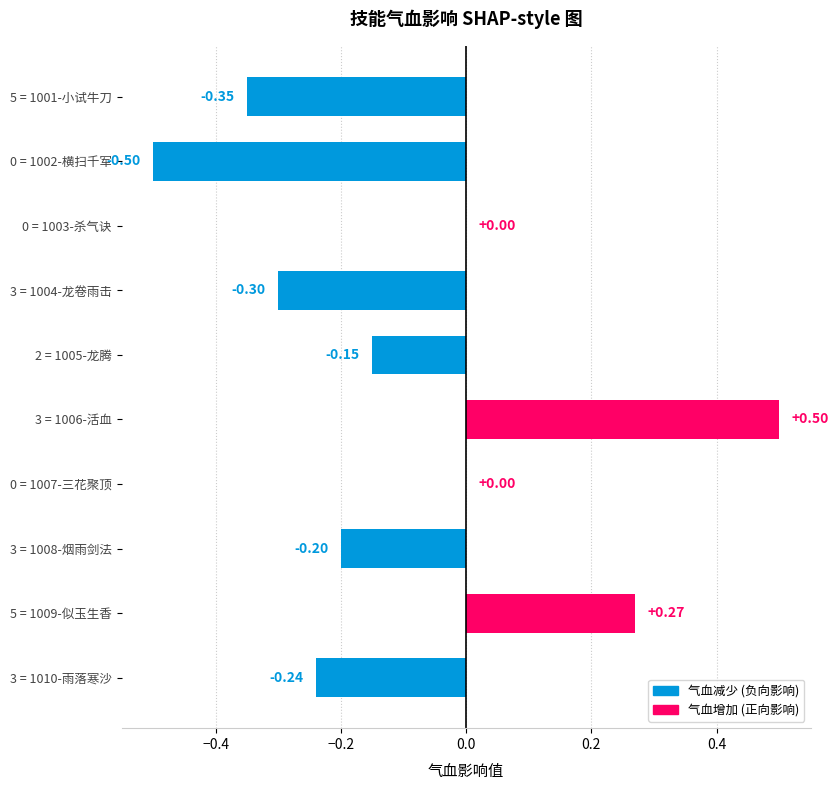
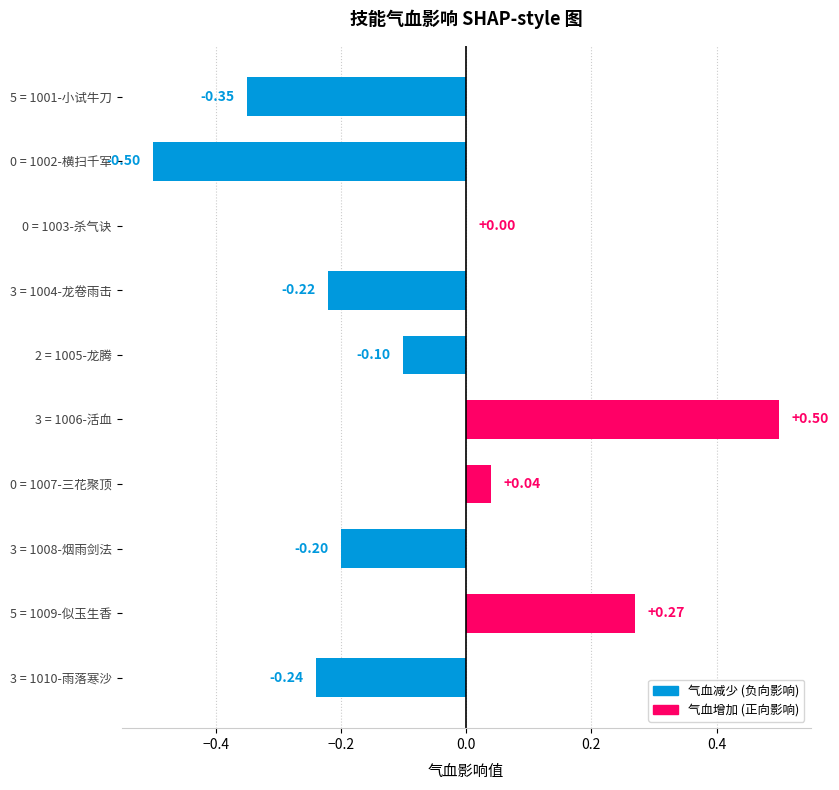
  {
    "5 = 1001-小试牛刀": "-0.35",
    "0 = 1002-横扫千军": "-0.50",
    "0 = 1003-杀气诀": "+0.00",
-   "3 = 1004-龙卷雨击": "-0.30",
-   "2 = 1005-龙腾": "-0.15",
+   "3 = 1004-龙卷雨击": "-0.22",
+   "2 = 1005-龙腾": "-0.10",
    "3 = 1006-活血": "+0.50",
-   "0 = 1007-三花聚顶": "+0.00",
+   "0 = 1007-三花聚顶": "+0.04",
    "3 = 1008-烟雨剑法": "-0.20",
    "5 = 1009-似玉生香": "+0.27",
    "3 = 1010-雨落寒沙": "-0.24"
  }
